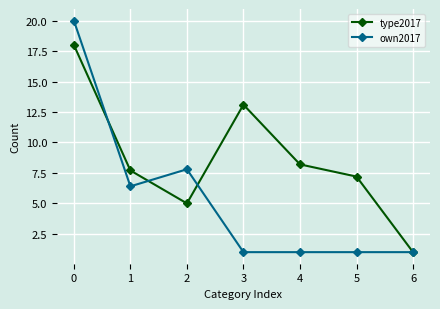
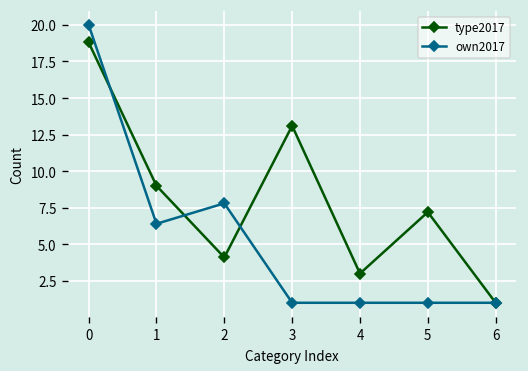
  {
    "type2017": {
-     "0": 18.0,
-     "1": 7.7,
-     "2": 5.0,
+     "0": 18.8,
+     "1": 9.0,
+     "2": 4.1,
      "3": 13.1,
-     "4": 8.2,
+     "4": 3.0,
      "5": 7.2
    },
    "own2017": {
      "0": 20.0,
      "1": 6.4,
      "2": 7.8,
      "3": 1.0,
      "4": 1.0,
      "5": 1.0
    }
  }
